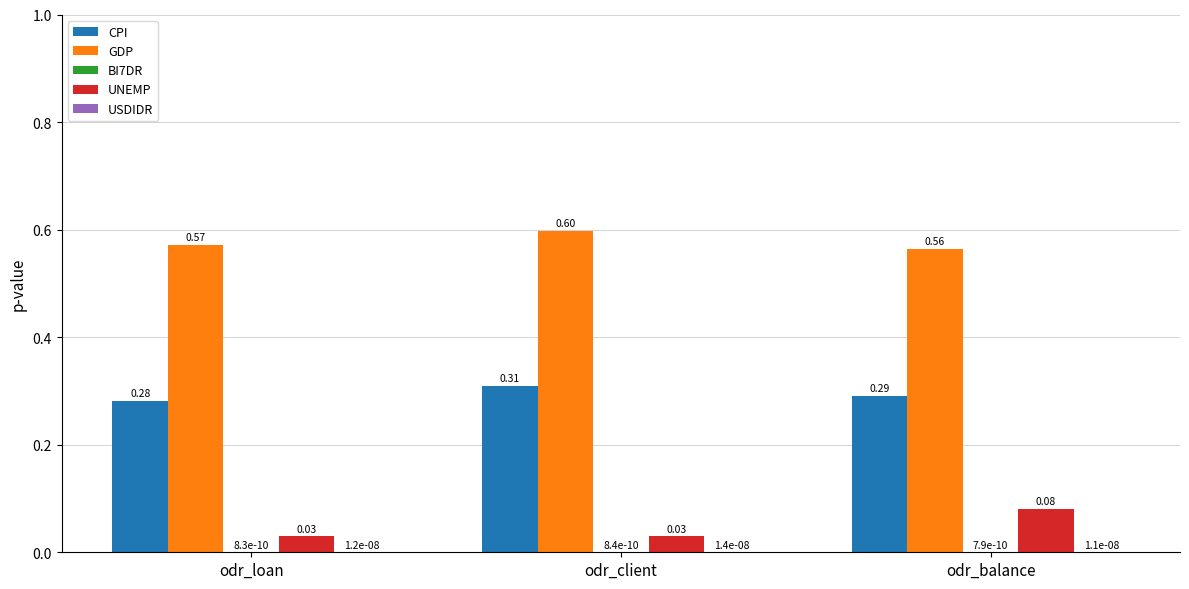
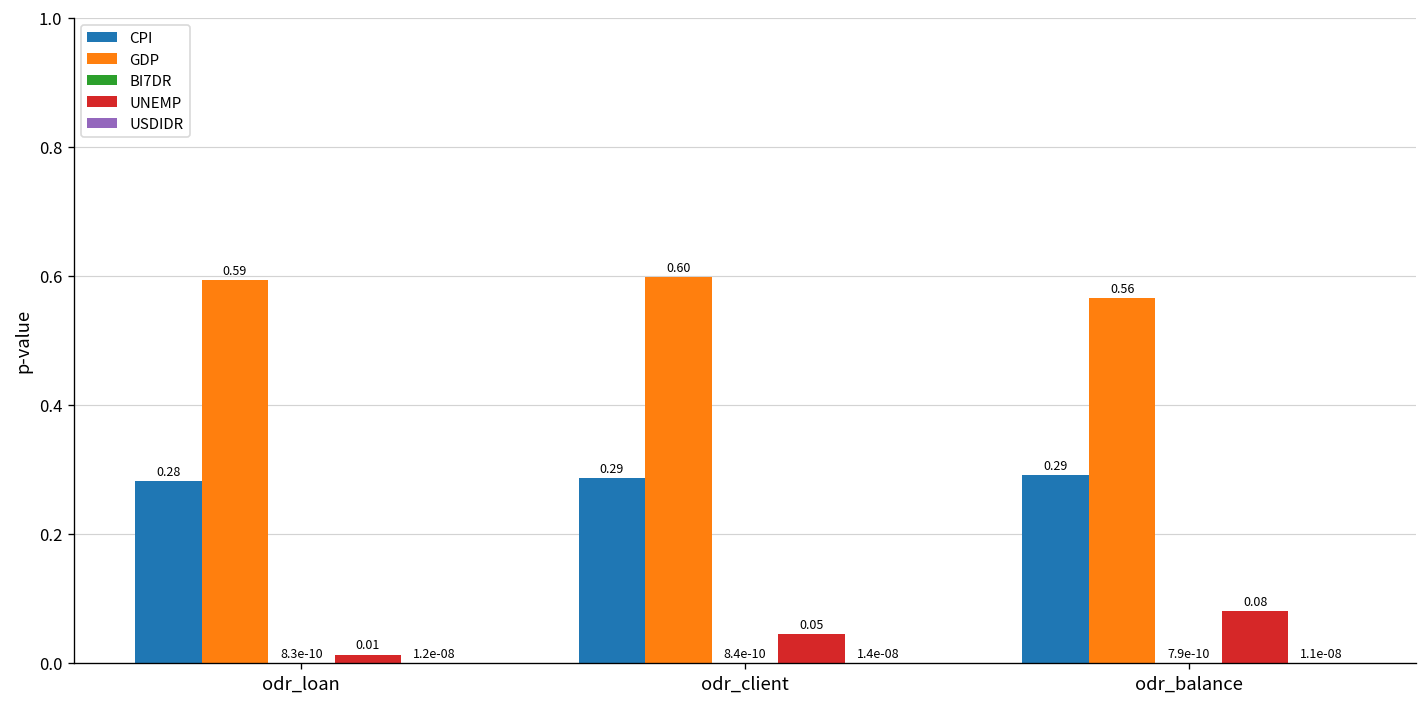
  {
    "CPI": {
      "odr_loan": "0.28",
-     "odr_client": "0.31",
+     "odr_client": "0.29",
      "odr_balance": "0.29"
    },
    "GDP": {
-     "odr_loan": "0.57",
+     "odr_loan": "0.59",
      "odr_client": "0.60",
      "odr_balance": "0.56"
    },
    "BI7DR": {
      "odr_loan": "8.3e-10",
      "odr_client": "8.4e-10",
      "odr_balance": "7.9e-10"
    },
    "UNEMP": {
-     "odr_loan": "0.03",
-     "odr_client": "0.03",
+     "odr_loan": "0.01",
+     "odr_client": "0.05",
      "odr_balance": "0.08"
    },
    "USDIDR": {
      "odr_loan": "1.2e-08",
      "odr_client": "1.4e-08",
      "odr_balance": "1.1e-08"
    }
  }
